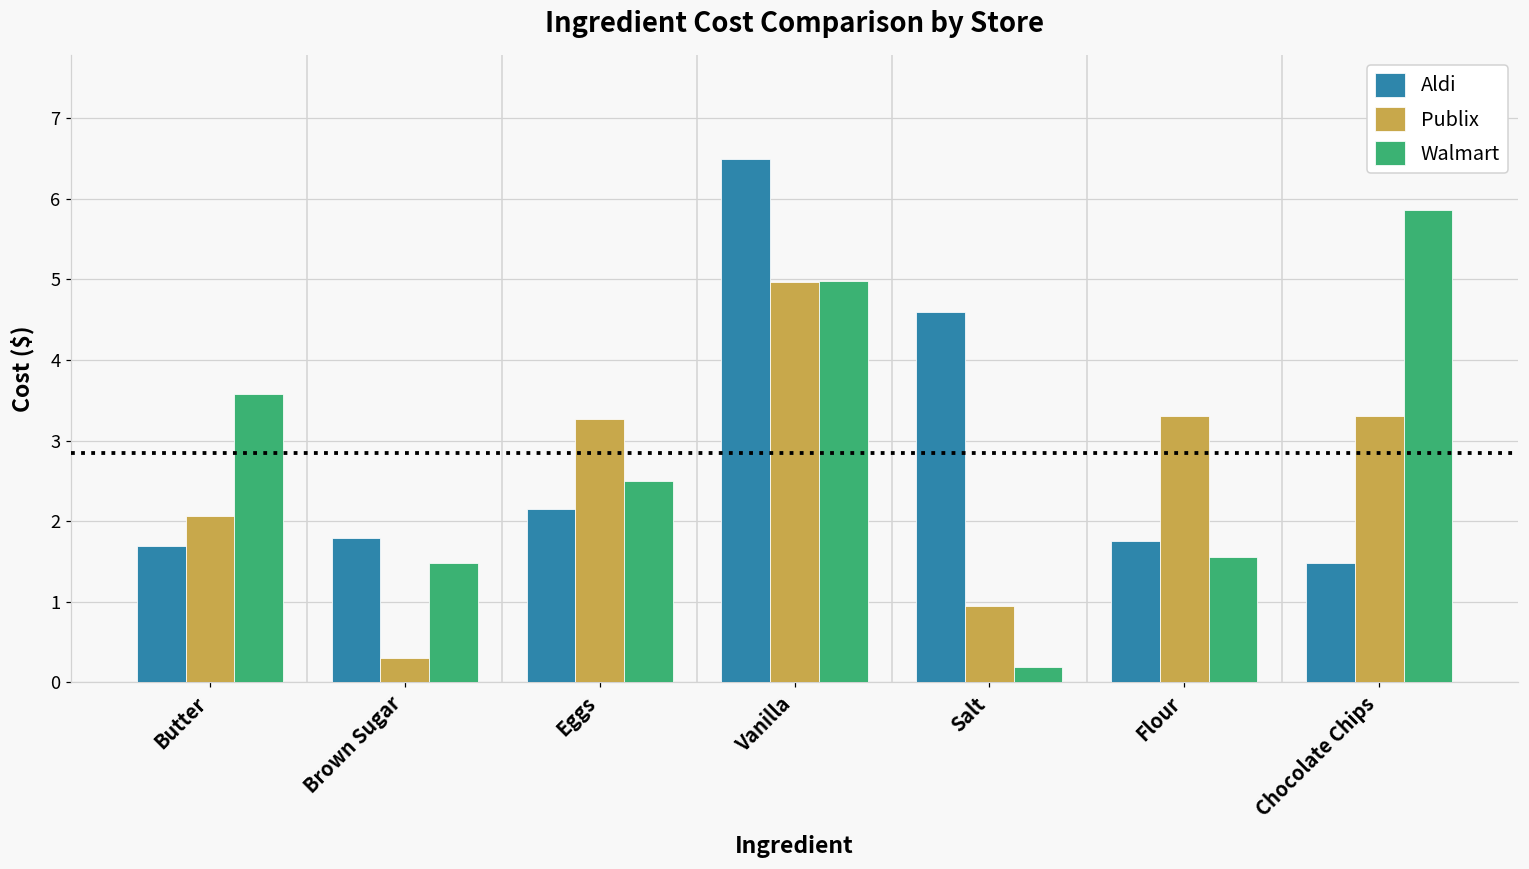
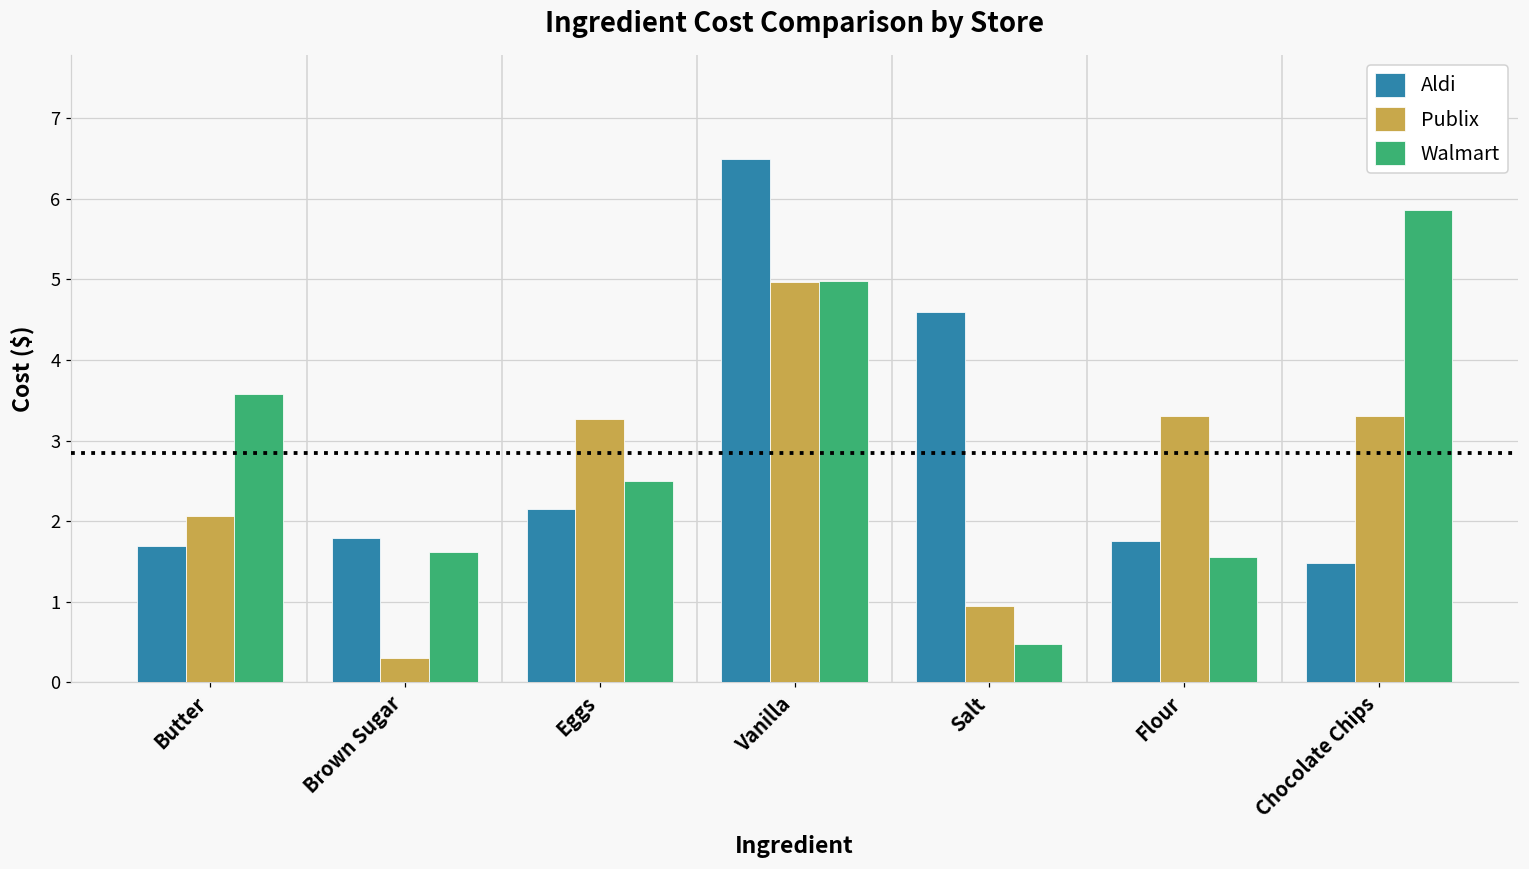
  {
    "Aldi": {
      "Butter": 1.7,
      "Brown Sugar": 1.8,
      "Eggs": 2.2,
      "Vanilla": 6.5,
      "Salt": 4.6,
      "Flour": 1.8,
      "Chocolate Chips": 1.5
    },
    "Publix": {
      "Butter": 2.1,
      "Brown Sugar": 0.3,
      "Eggs": 3.3,
      "Vanilla": 5.0,
      "Salt": 1.0,
      "Flour": 3.3,
      "Chocolate Chips": 3.3
    },
    "Walmart": {
      "Butter": 3.6,
-     "Brown Sugar": 1.5,
+     "Brown Sugar": 1.6,
      "Eggs": 2.5,
      "Vanilla": 5.0,
-     "Salt": 0.2,
+     "Salt": 0.5,
      "Flour": 1.6,
      "Chocolate Chips": 5.9
    }
  }
